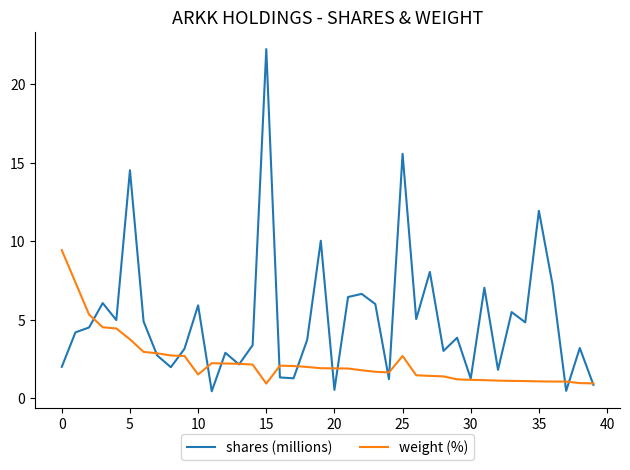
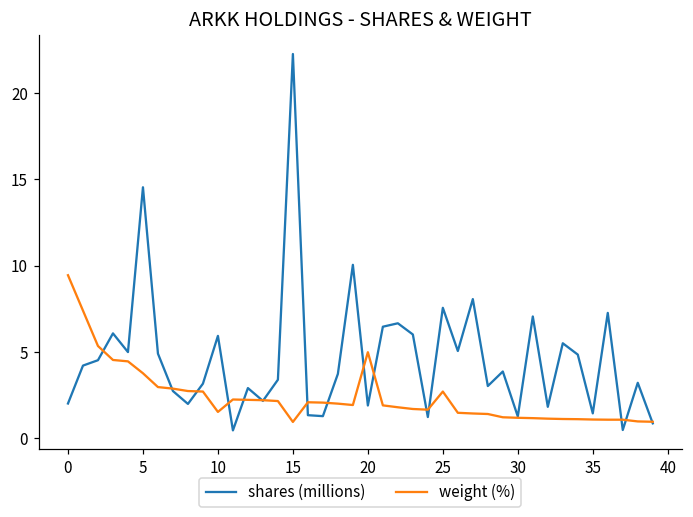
  {
    "shares (millions)": {
      "0": 2.0,
      "5": 14.5,
      "10": 5.9,
      "15": 22.3,
-     "20": 0.5,
-     "25": 15.6,
-     "35": 11.9
+     "20": 1.9,
+     "25": 7.6,
+     "35": 1.4
    },
    "weight (%)": {
      "0": 9.4,
      "5": 3.8,
      "10": 1.5,
      "15": 0.9,
-     "20": 1.9,
+     "20": 5.0,
      "25": 2.7,
      "35": 1.1
    }
  }
